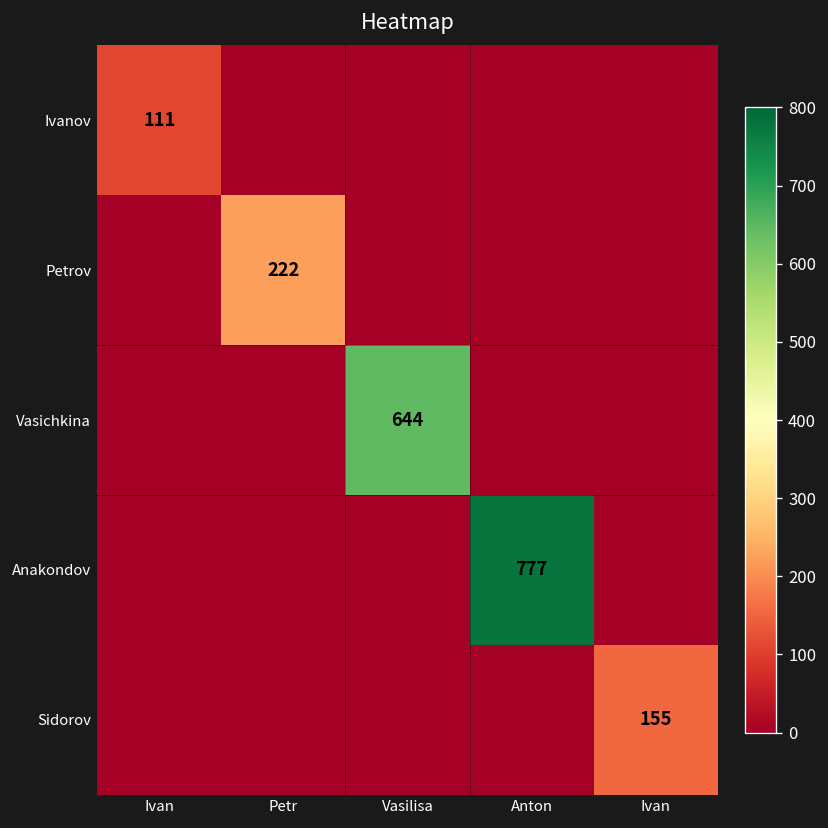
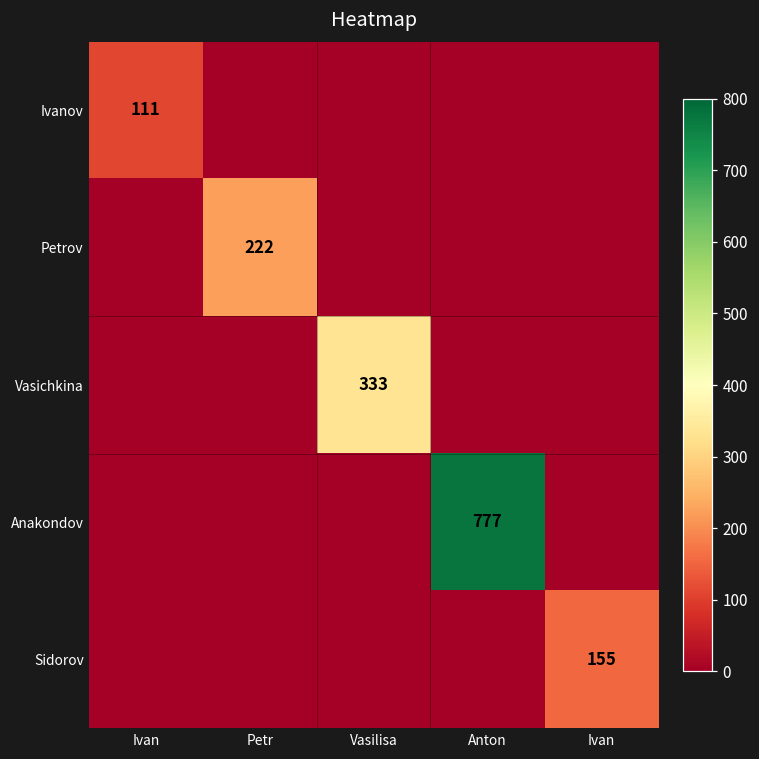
  {
    "Petrov": {
      "Petr": 222
    },
    "Vasichkina": {
-     "Vasilisa": 644
+     "Vasilisa": 333
    },
    "Anakondov": {
      "Anton": 777
    }
  }
